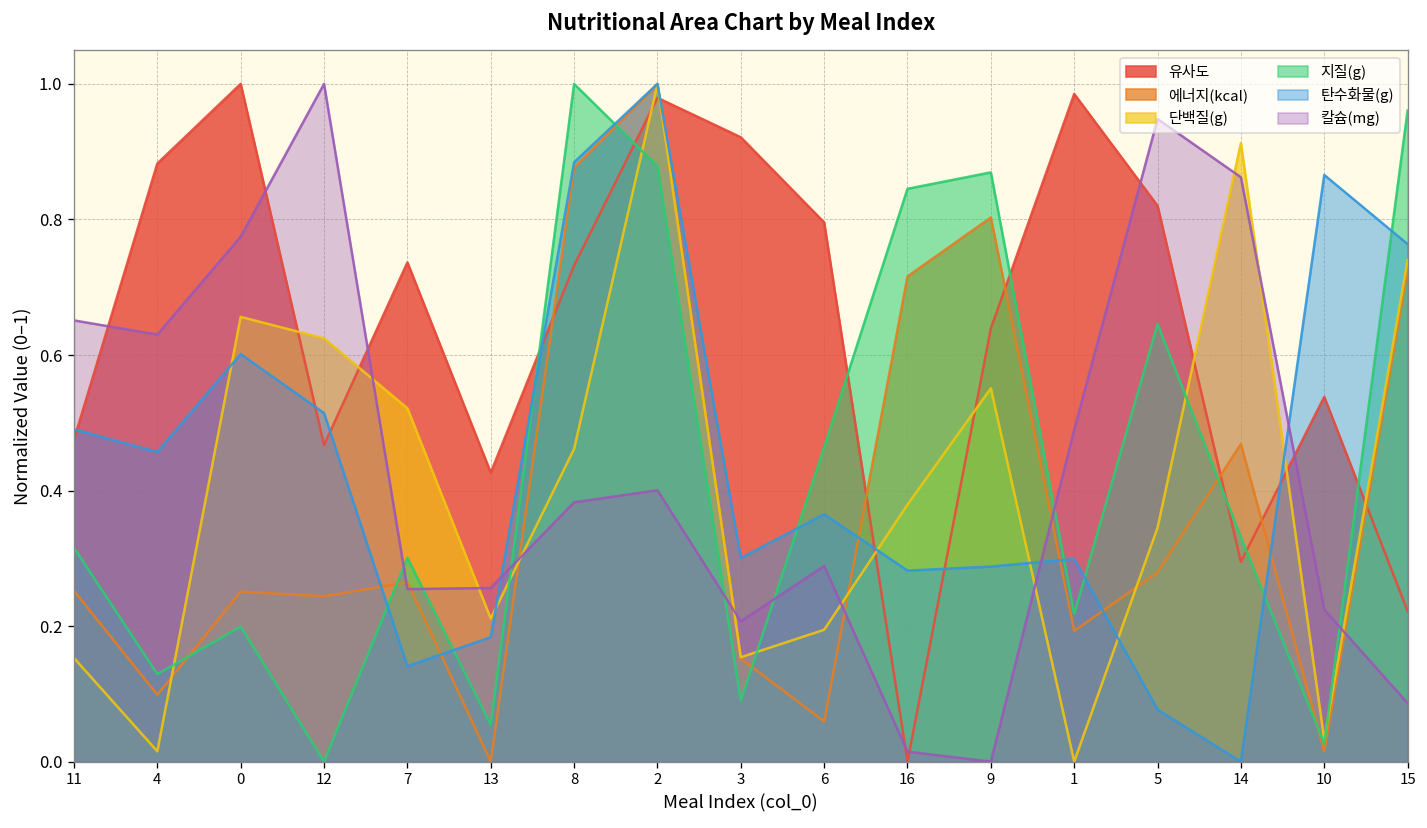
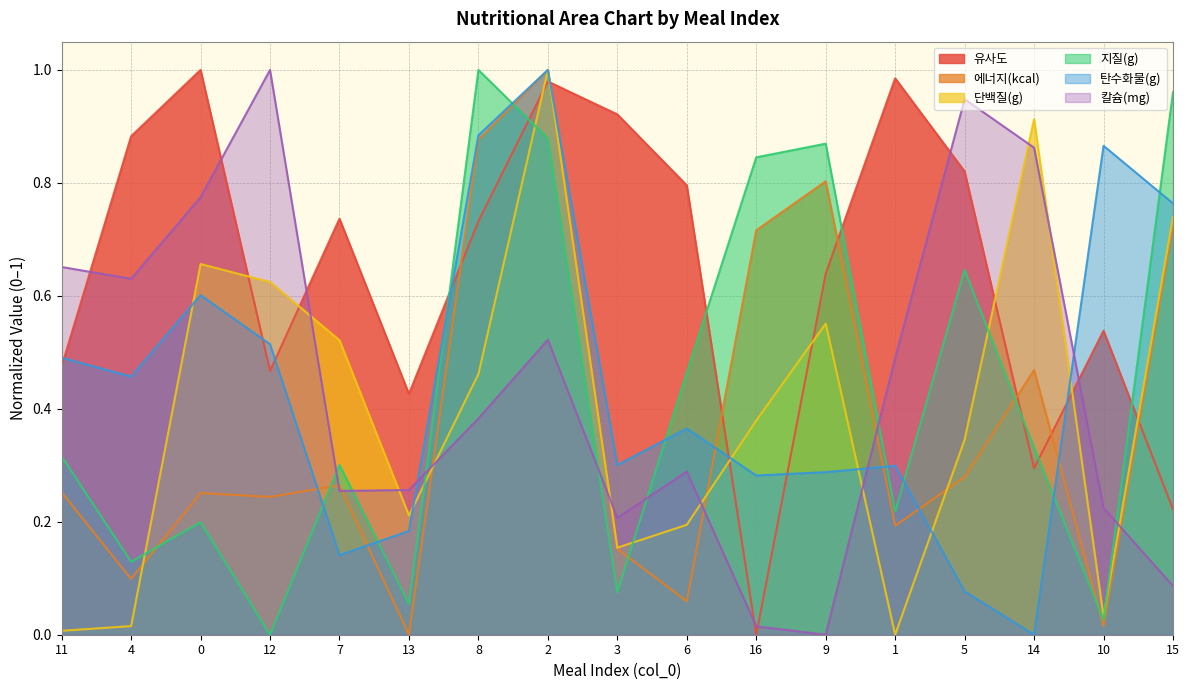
  {
    "단백질(g)": {
-     "11": 0.15,
+     "11": 0.01,
      "4": 0.02,
      "0": 0.66,
      "12": 0.62,
      "7": 0.52,
      "13": 0.21,
      "8": 0.46,
      "6": 0.19,
      "16": 0.38,
      "9": 0.55,
      "1": 0.00,
      "5": 0.35,
      "14": 0.91,
      "10": 0.03,
      "15": 0.74
    },
    "지질(g)": {
      "11": 0.32,
      "4": 0.13,
      "0": 0.20,
      "12": 0.00,
      "7": 0.30,
      "13": 0.05,
      "8": 1.00,
      "2": 0.88,
-     "3": 0.09,
+     "3": 0.08,
      "6": 0.46,
      "16": 0.85,
      "9": 0.87,
      "1": 0.22,
      "5": 0.65,
      "14": 0.33,
      "10": 0.03,
      "15": 0.96
    },
    "탄수화물(g)": {
      "11": 0.49,
      "4": 0.46,
      "0": 0.60,
      "12": 0.51,
      "7": 0.14,
      "13": 0.18,
      "8": 0.88,
      "3": 0.30,
      "6": 0.37,
      "16": 0.28,
      "9": 0.29,
      "1": 0.30,
      "5": 0.08,
      "14": 0.00,
      "10": 0.87,
      "15": 0.76
    },
    "칼슘(mg)": {
      "11": 0.65,
      "4": 0.63,
      "0": 0.77,
      "12": 1.00,
      "7": 0.25,
      "13": 0.26,
      "8": 0.38,
-     "2": 0.40,
+     "2": 0.52,
      "3": 0.21,
      "6": 0.29,
      "16": 0.01,
      "9": 0.00,
      "1": 0.49,
      "14": 0.86,
      "10": 0.22,
      "15": 0.09
    }
  }
